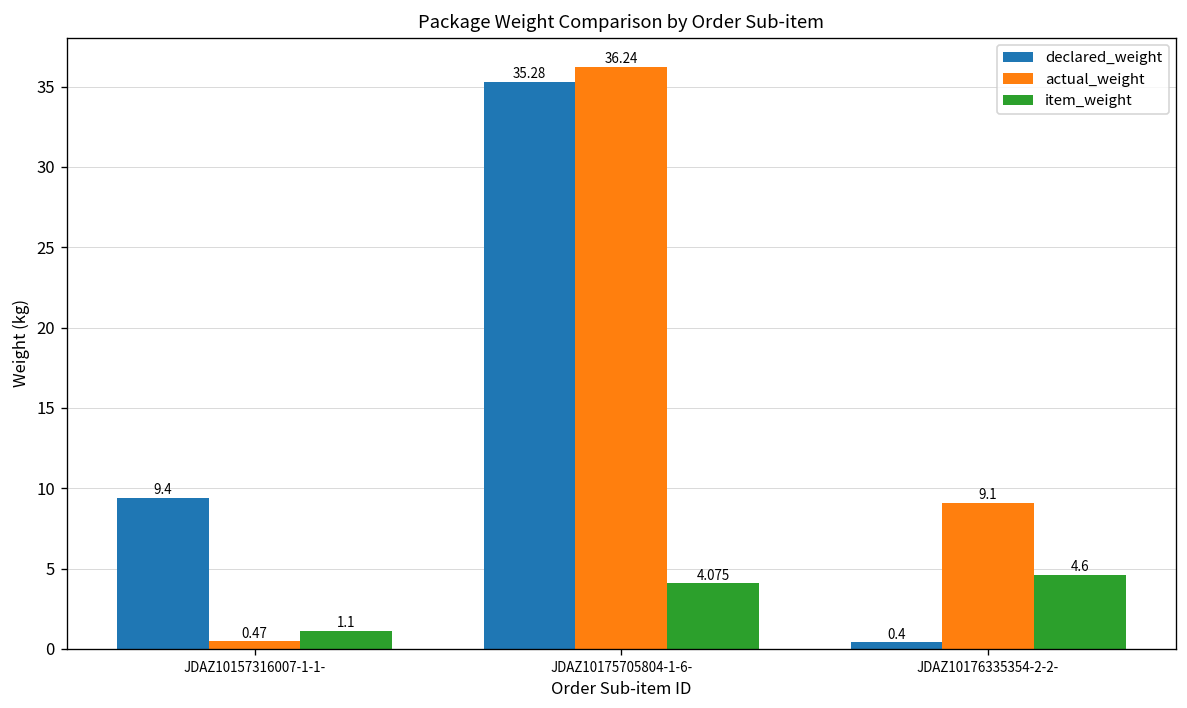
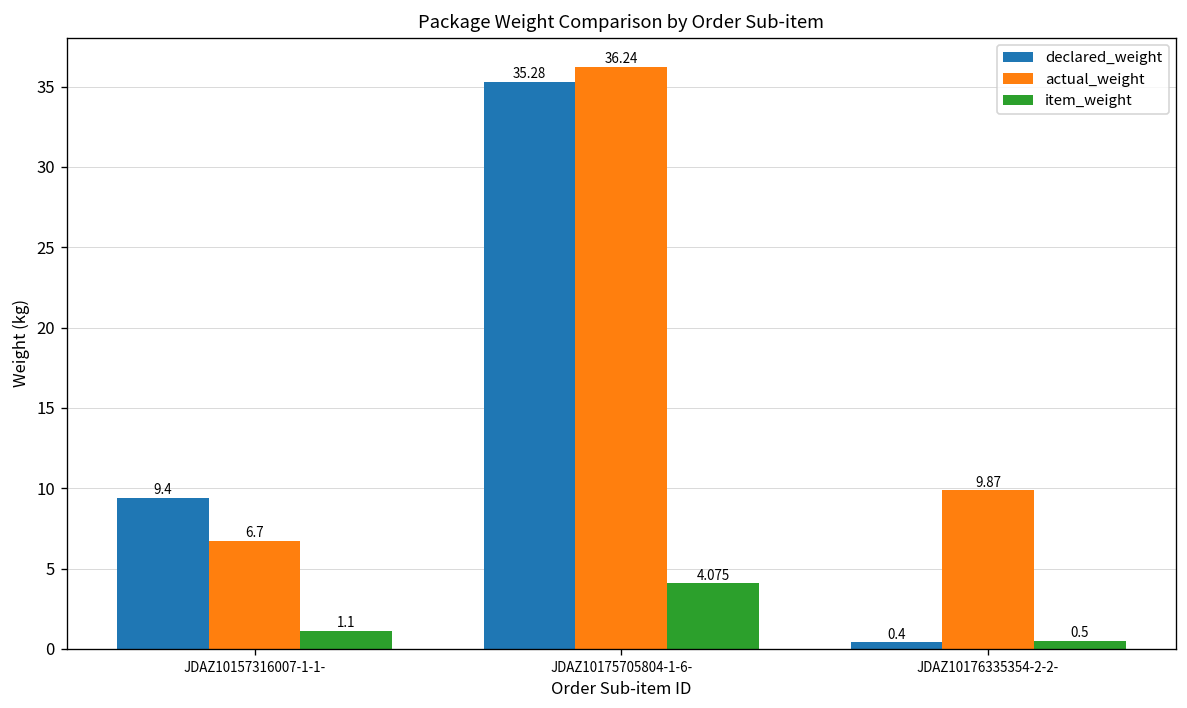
  {
    "declared_weight": {
      "JDAZ10157316007-1-1-": 9.4,
      "JDAZ10175705804-1-6-": 35.28,
      "JDAZ10176335354-2-2-": 0.4
    },
    "actual_weight": {
-     "JDAZ10157316007-1-1-": 0.47,
+     "JDAZ10157316007-1-1-": 6.7,
      "JDAZ10175705804-1-6-": 36.24,
-     "JDAZ10176335354-2-2-": 9.1
+     "JDAZ10176335354-2-2-": 9.87
    },
    "item_weight": {
      "JDAZ10157316007-1-1-": 1.1,
      "JDAZ10175705804-1-6-": 4.075,
-     "JDAZ10176335354-2-2-": 4.6
+     "JDAZ10176335354-2-2-": 0.5
    }
  }
